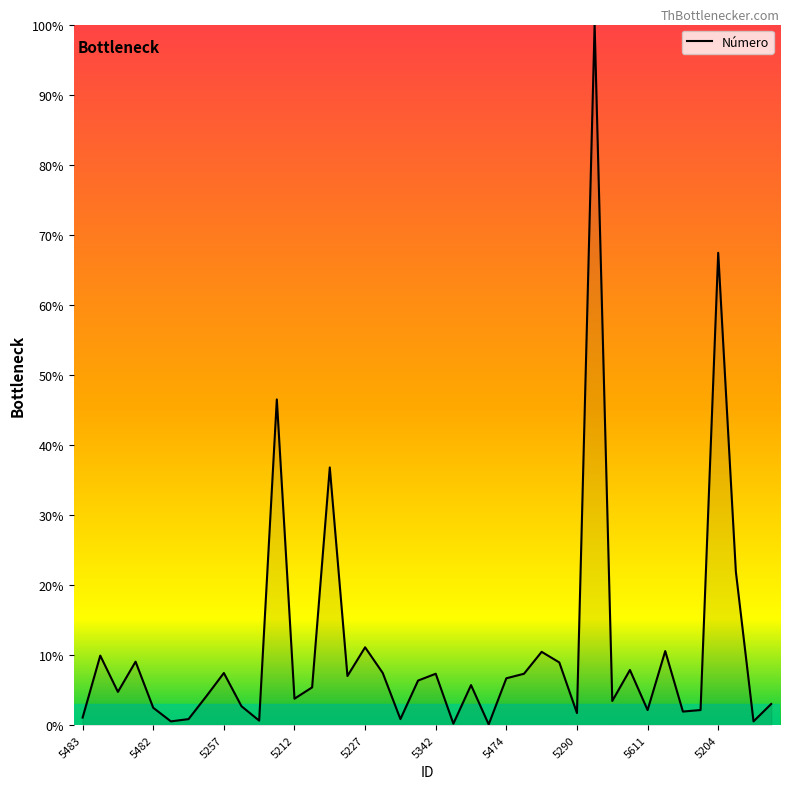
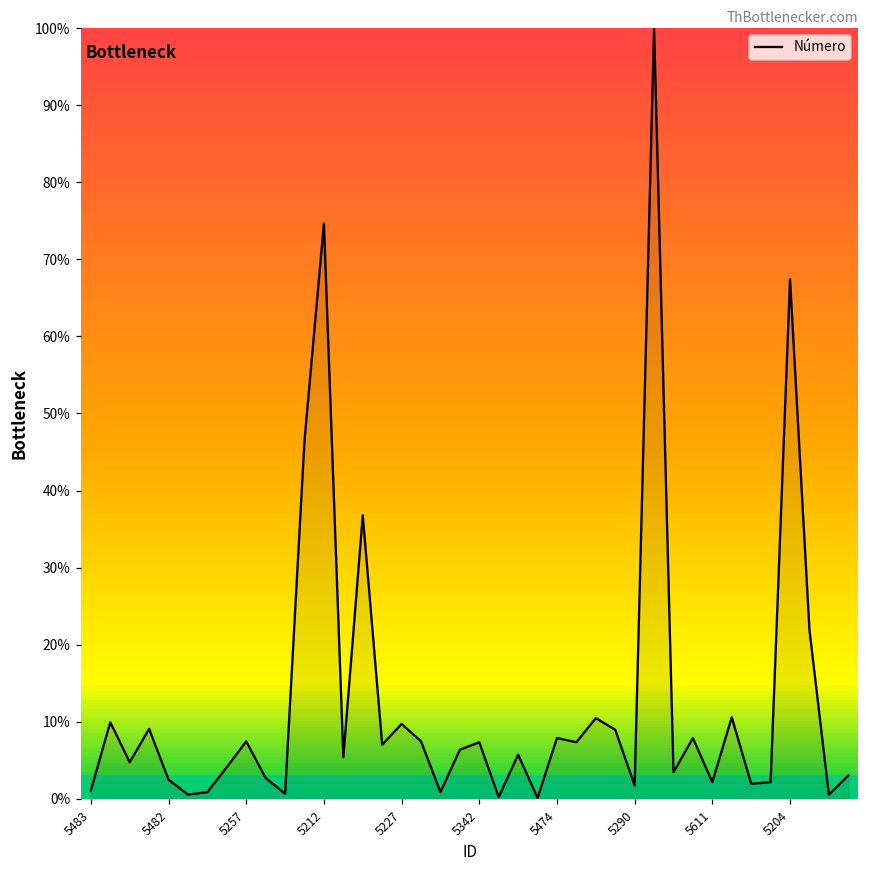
  {
    "5257": "7%",
-   "5212": "4%",
-   "5227": "11%",
+   "5212": "75%",
+   "5227": "10%",
    "5342": "7%",
-   "5474": "7%",
+   "5474": "8%",
    "5204": "67%"
  }
